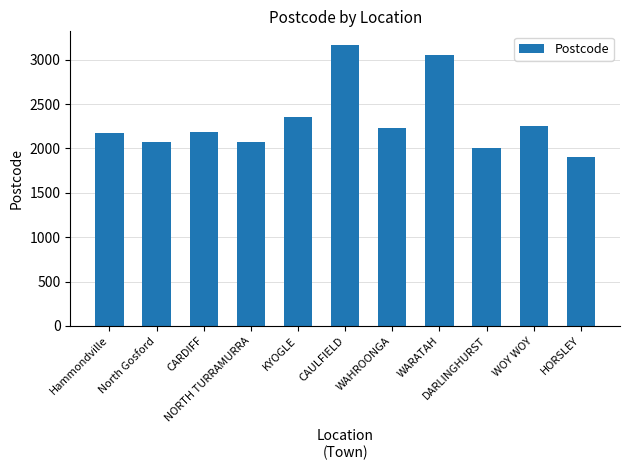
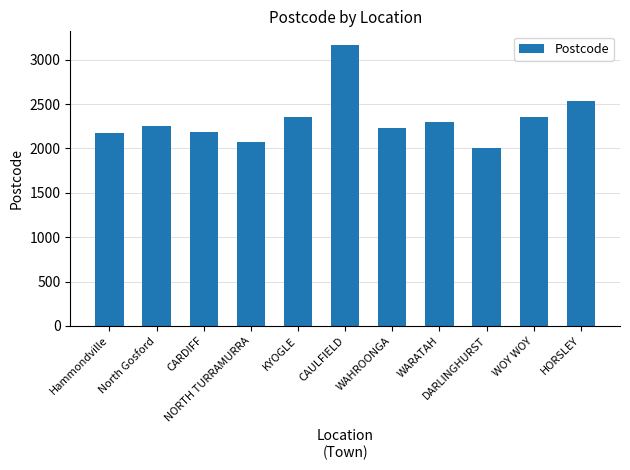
  {
    "Hammondville": 2200,
-   "North Gosford": 2100,
+   "North Gosford": 2300,
    "CARDIFF": 2200,
    "NORTH TURRAMURRA": 2100,
    "KYOGLE": 2400,
    "CAULFIELD": 3200,
    "WAHROONGA": 2200,
-   "WARATAH": 3100,
+   "WARATAH": 2300,
    "DARLINGHURST": 2000,
-   "WOY WOY": 2300,
-   "HORSLEY": 1900
+   "WOY WOY": 2400,
+   "HORSLEY": 2500
  }
